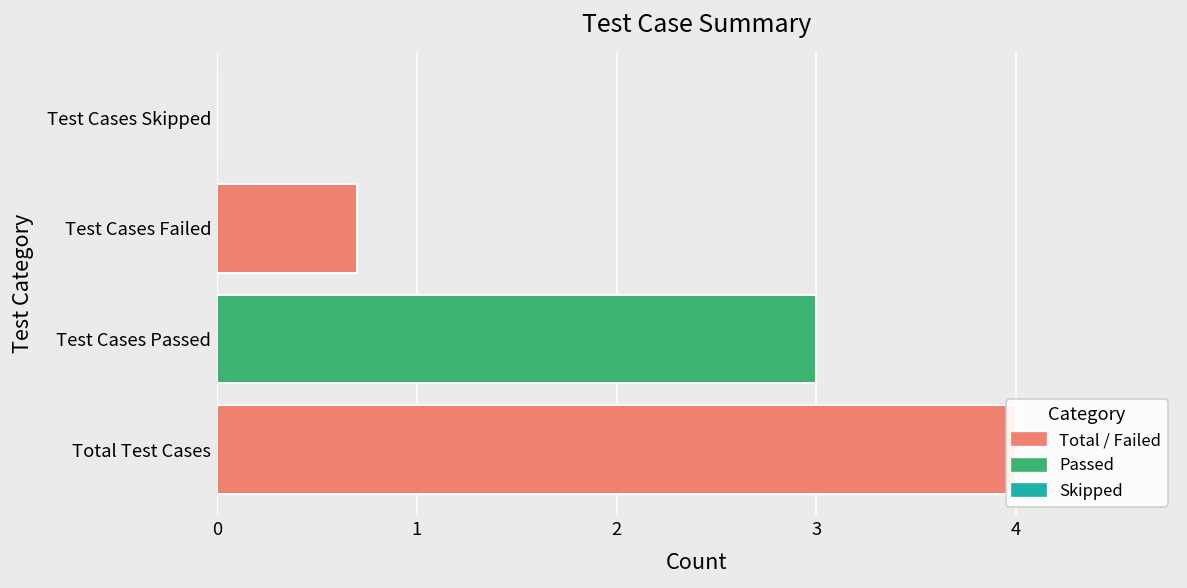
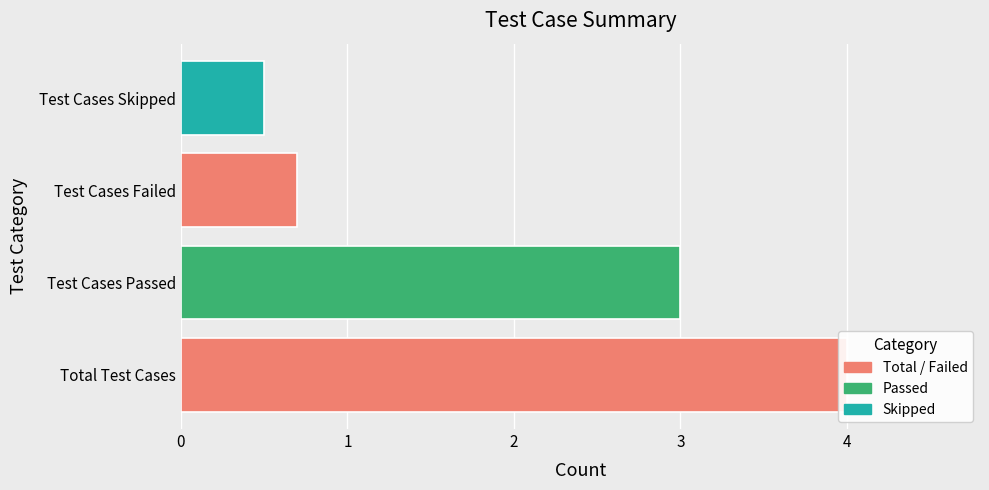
  {
-   "Test Cases Skipped": 0.0,
+   "Test Cases Skipped": 0.5,
    "Test Cases Failed": 0.7,
    "Test Cases Passed": 3.0
  }
